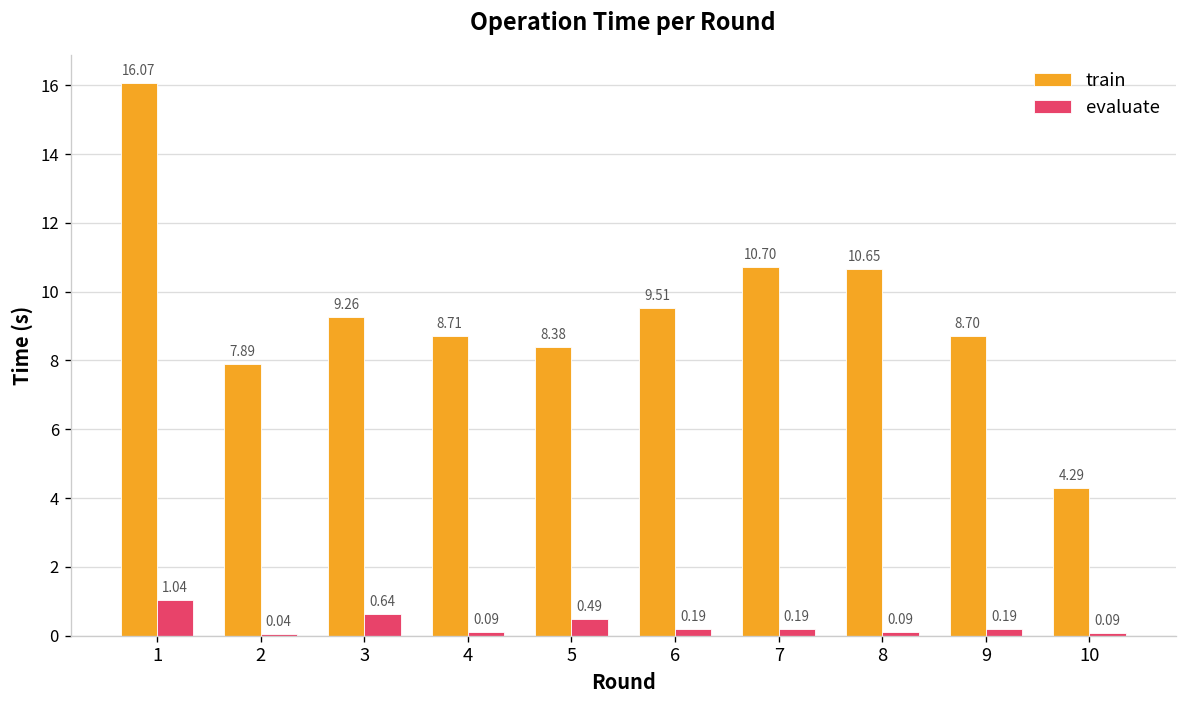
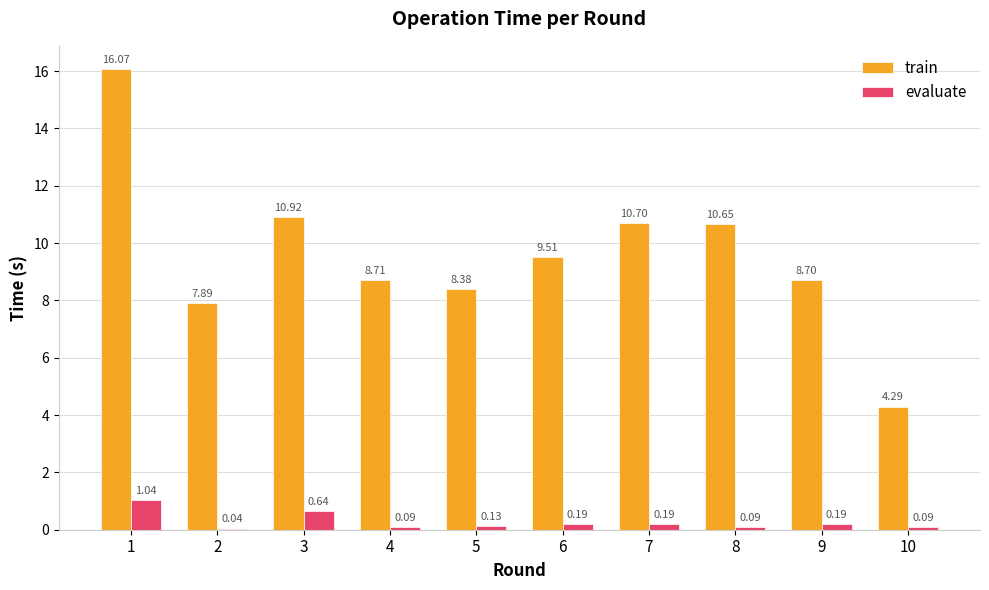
  {
    "train": {
      "1": 16.07,
      "2": 7.89,
-     "3": 9.26,
+     "3": 10.92,
      "4": 8.71,
      "5": 8.38,
      "6": 9.51,
      "7": 10.70,
      "8": 10.65,
      "9": 8.70,
      "10": 4.29
    },
    "evaluate": {
      "1": 1.04,
      "2": 0.04,
      "3": 0.64,
      "4": 0.09,
-     "5": 0.49,
+     "5": 0.13,
      "6": 0.19,
      "7": 0.19,
      "8": 0.09,
      "9": 0.19,
      "10": 0.09
    }
  }
